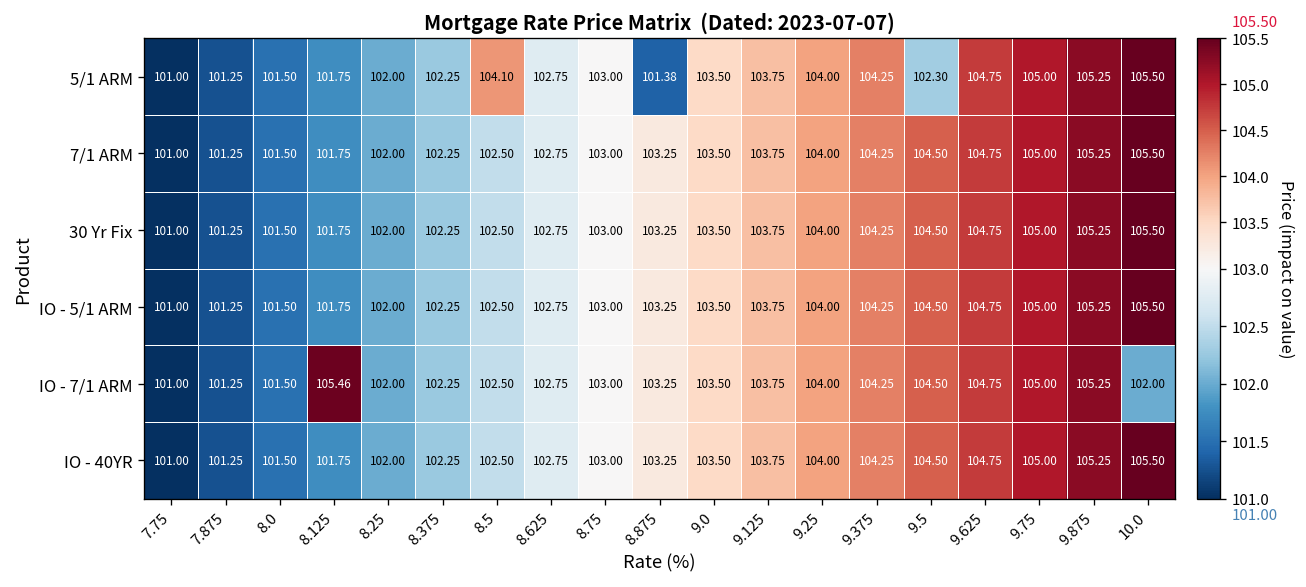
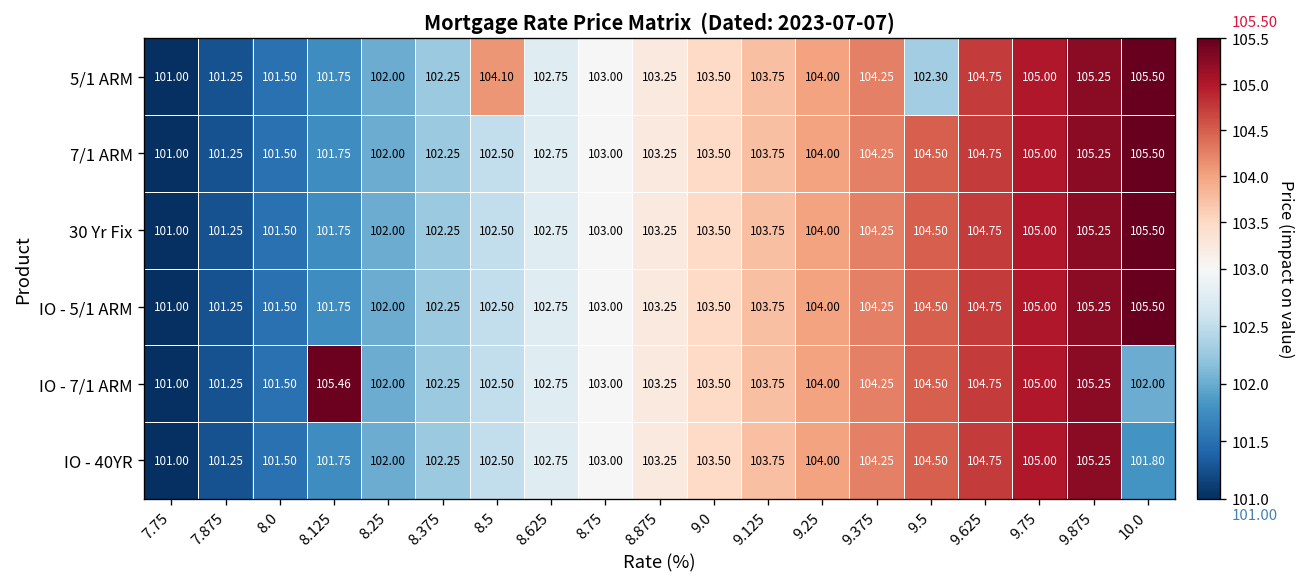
  {
    "5/1 ARM": {
      "7.75": 101.00,
      "7.875": 101.25,
      "8.0": 101.50,
      "8.125": 101.75,
      "8.25": 102.00,
      "8.375": 102.25,
      "8.5": 104.10,
      "8.625": 102.75,
      "8.75": 103.00,
-     "8.875": 101.38,
+     "8.875": 103.25,
      "9.0": 103.50,
      "9.125": 103.75,
      "9.25": 104.00,
      "9.375": 104.25,
      "9.5": 102.30,
      "9.625": 104.75,
      "9.75": 105.00,
      "9.875": 105.25,
      "10.0": 105.50
    },
    "7/1 ARM": {
      "7.75": 101.00,
      "7.875": 101.25,
      "8.0": 101.50,
      "8.125": 101.75,
      "8.25": 102.00,
      "8.375": 102.25,
      "8.5": 102.50,
      "8.625": 102.75,
      "8.75": 103.00,
      "8.875": 103.25,
      "9.0": 103.50,
      "9.125": 103.75,
      "9.25": 104.00,
      "9.375": 104.25,
      "9.5": 104.50,
      "9.625": 104.75,
      "9.75": 105.00,
      "9.875": 105.25,
      "10.0": 105.50
    },
    "30 Yr Fix": {
      "7.75": 101.00,
      "7.875": 101.25,
      "8.0": 101.50,
      "8.125": 101.75,
      "8.25": 102.00,
      "8.375": 102.25,
      "8.5": 102.50,
      "8.625": 102.75,
      "8.75": 103.00,
      "8.875": 103.25,
      "9.0": 103.50,
      "9.125": 103.75,
      "9.25": 104.00,
      "9.375": 104.25,
      "9.5": 104.50,
      "9.625": 104.75,
      "9.75": 105.00,
      "9.875": 105.25,
      "10.0": 105.50
    },
    "IO - 5/1 ARM": {
      "7.75": 101.00,
      "7.875": 101.25,
      "8.0": 101.50,
      "8.125": 101.75,
      "8.25": 102.00,
      "8.375": 102.25,
      "8.5": 102.50,
      "8.625": 102.75,
      "8.75": 103.00,
      "8.875": 103.25,
      "9.0": 103.50,
      "9.125": 103.75,
      "9.25": 104.00,
      "9.375": 104.25,
      "9.5": 104.50,
      "9.625": 104.75,
      "9.75": 105.00,
      "9.875": 105.25,
      "10.0": 105.50
    },
    "IO - 7/1 ARM": {
      "7.75": 101.00,
      "7.875": 101.25,
      "8.0": 101.50,
      "8.125": 105.46,
      "8.25": 102.00,
      "8.375": 102.25,
      "8.5": 102.50,
      "8.625": 102.75,
      "8.75": 103.00,
      "8.875": 103.25,
      "9.0": 103.50,
      "9.125": 103.75,
      "9.25": 104.00,
      "9.375": 104.25,
      "9.5": 104.50,
      "9.625": 104.75,
      "9.75": 105.00,
      "9.875": 105.25,
      "10.0": 102.00
    },
    "IO - 40YR": {
      "7.75": 101.00,
      "7.875": 101.25,
      "8.0": 101.50,
      "8.125": 101.75,
      "8.25": 102.00,
      "8.375": 102.25,
      "8.5": 102.50,
      "8.625": 102.75,
      "8.75": 103.00,
      "8.875": 103.25,
      "9.0": 103.50,
      "9.125": 103.75,
      "9.25": 104.00,
      "9.375": 104.25,
      "9.5": 104.50,
      "9.625": 104.75,
      "9.75": 105.00,
      "9.875": 105.25,
-     "10.0": 105.50
+     "10.0": 101.80
    }
  }
